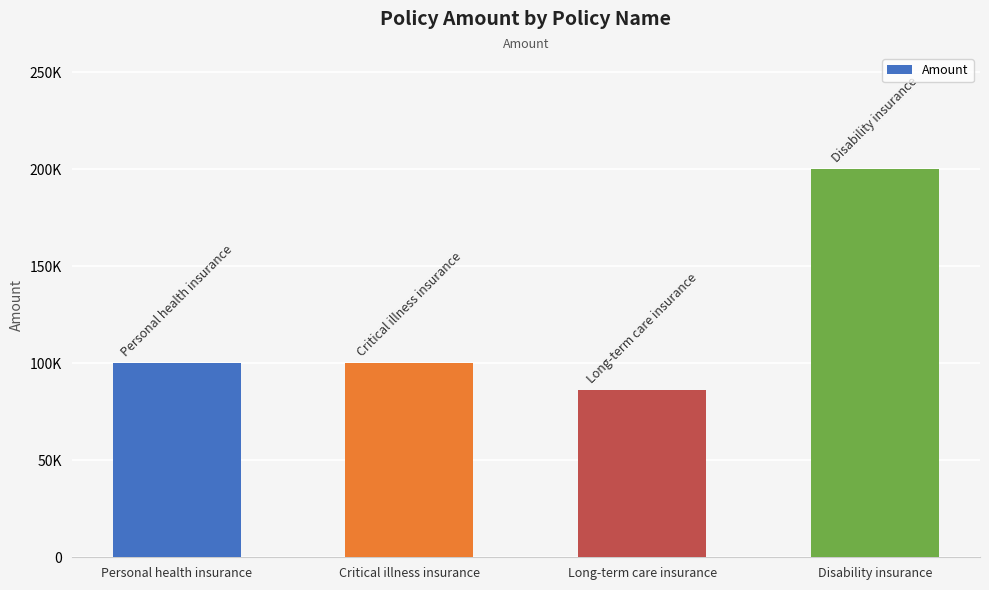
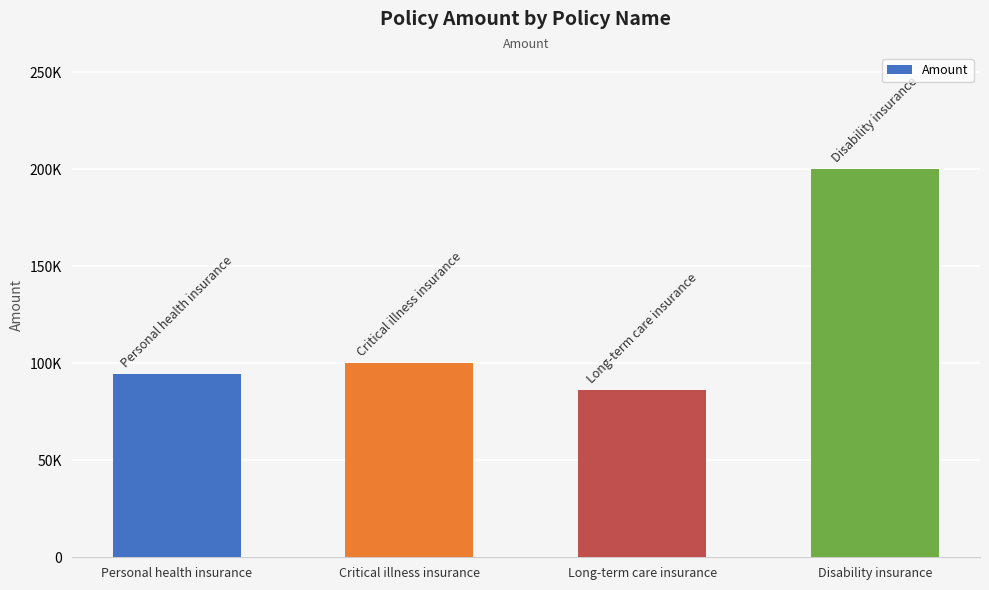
  {
-   "Personal health insurance": 100000,
+   "Personal health insurance": 94000,
    "Critical illness insurance": 100000,
    "Long-term care insurance": 86000,
    "Disability insurance": 200000
  }
